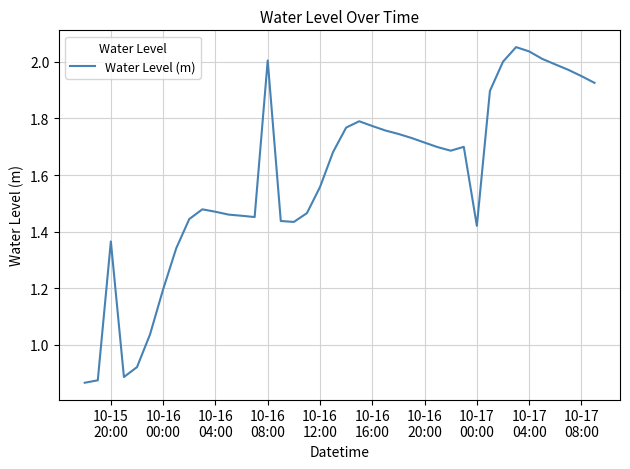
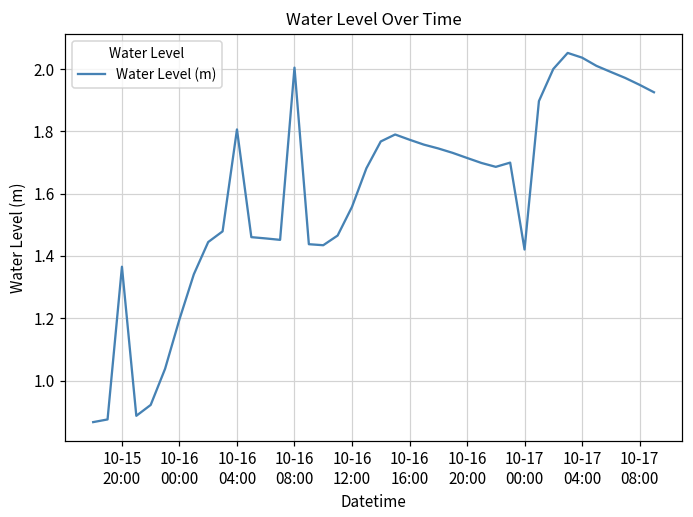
  {
    "10-15 20:00": 1.37,
    "10-16 00:00": 1.20,
-   "10-16 04:00": 1.47,
+   "10-16 04:00": 1.81,
    "10-16 08:00": 2.00,
    "10-16 12:00": 1.56,
    "10-16 16:00": 1.77,
    "10-16 20:00": 1.71,
    "10-17 00:00": 1.42,
    "10-17 04:00": 2.04,
    "10-17 08:00": 1.95
  }
